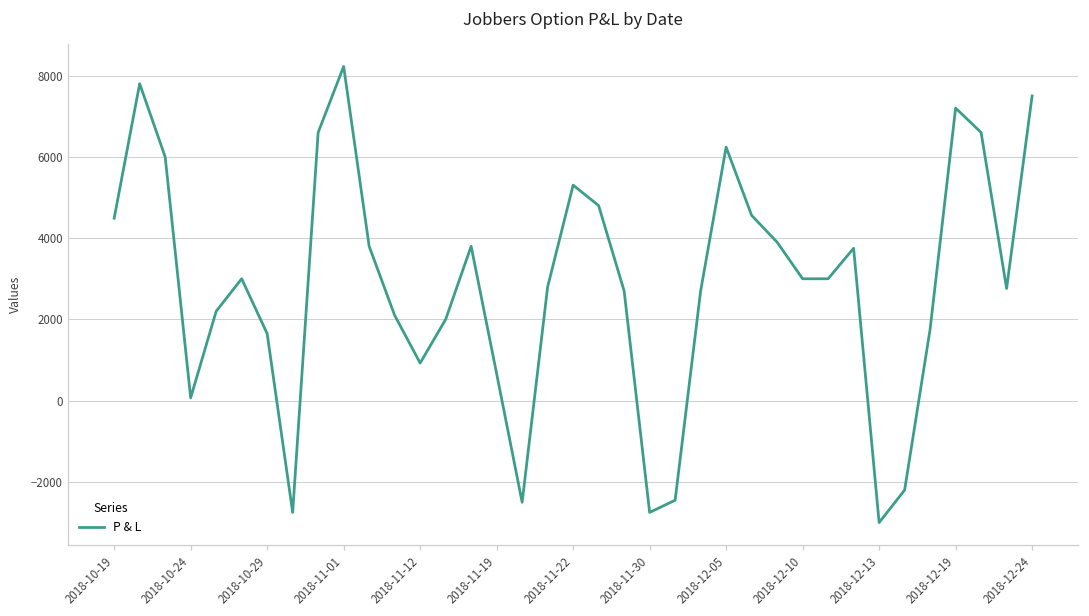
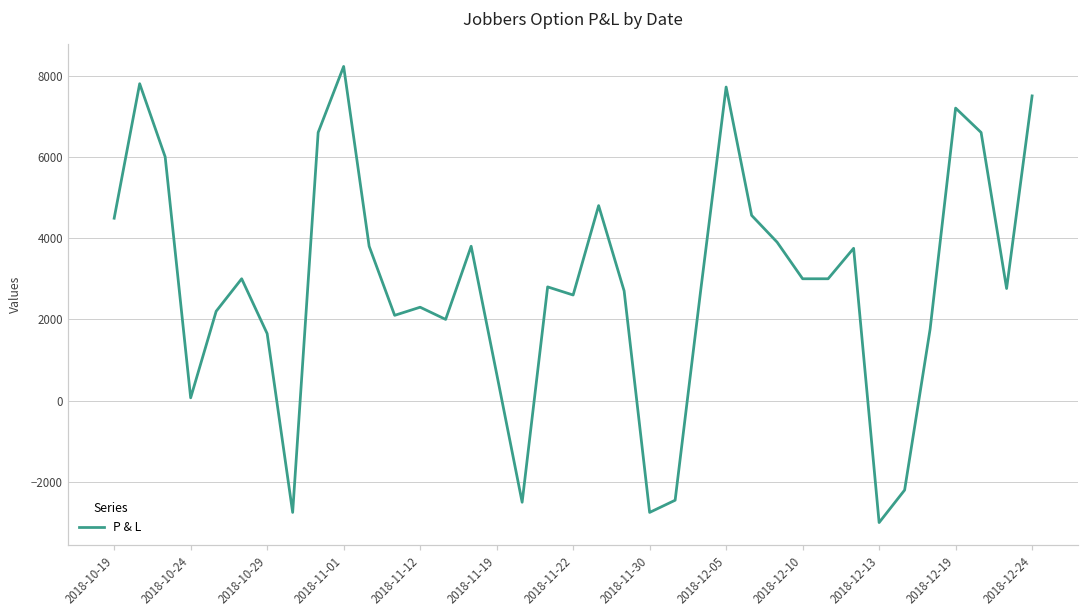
  {
    "2018-10-19": 4500,
    "2018-10-24": 100,
    "2018-10-29": 1700,
    "2018-11-01": 8200,
-   "2018-11-12": 900,
+   "2018-11-12": 2300,
    "2018-11-19": 700,
-   "2018-11-22": 5300,
+   "2018-11-22": 2600,
    "2018-11-30": -2800,
-   "2018-12-05": 6200,
+   "2018-12-05": 7700,
    "2018-12-10": 3000,
    "2018-12-13": -3000,
    "2018-12-19": 7200,
    "2018-12-24": 7500
  }
